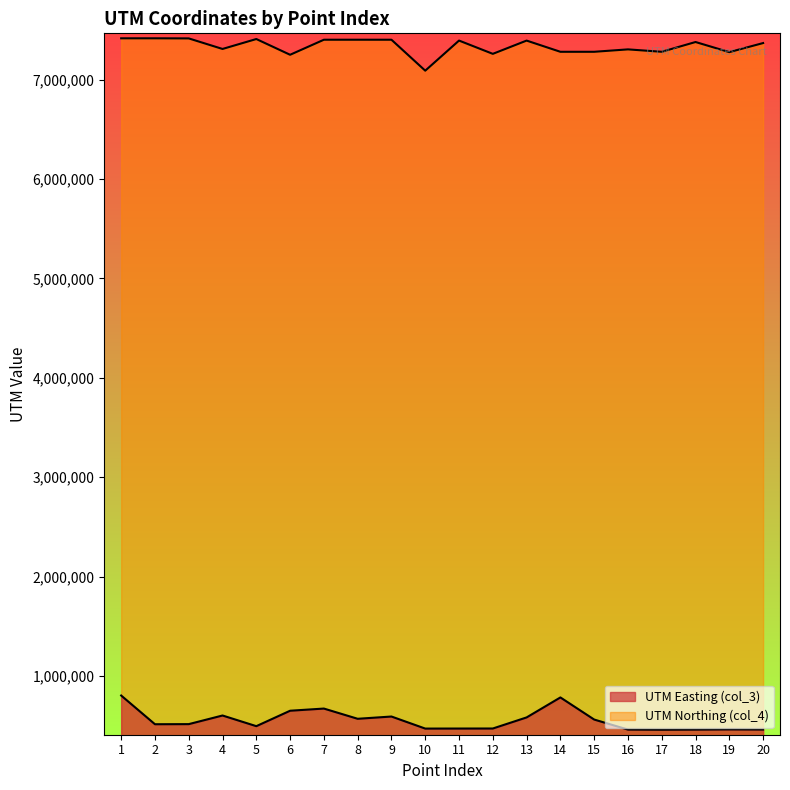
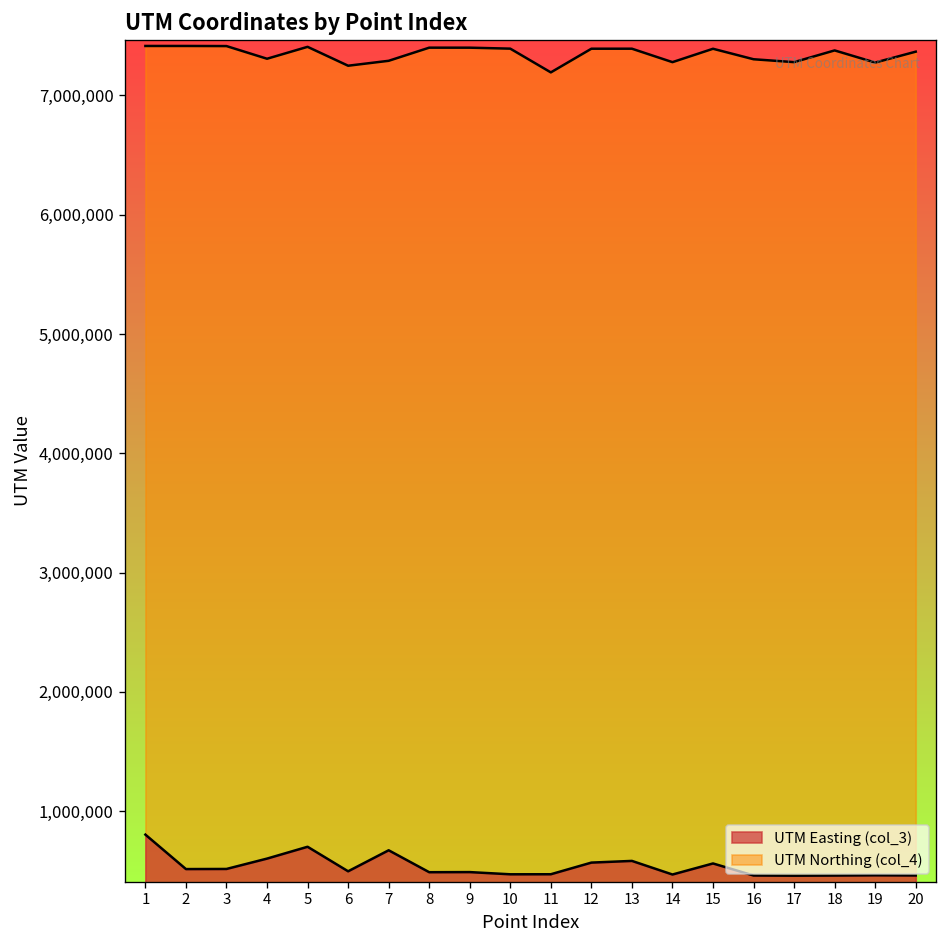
  {
    "UTM Easting (col_3)": {
      "1": "800,000",
      "2": "500,000",
      "3": "500,000",
      "4": "600,000",
-     "5": "500,000",
-     "6": "700,000",
+     "5": "700,000",
+     "6": "500,000",
      "7": "700,000",
-     "8": "600,000",
-     "9": "600,000",
+     "8": "500,000",
+     "9": "500,000",
      "10": "500,000",
      "11": "500,000",
-     "12": "500,000",
+     "12": "600,000",
      "13": "600,000",
-     "14": "800,000",
+     "14": "500,000",
      "15": "600,000",
      "16": "500,000",
      "17": "500,000",
      "18": "500,000",
      "19": "500,000",
      "20": "500,000"
    },
    "UTM Northing (col_4)": {
      "1": "7,400,000",
      "2": "7,400,000",
      "3": "7,400,000",
      "4": "7,300,000",
      "5": "7,400,000",
      "6": "7,200,000",
-     "7": "7,400,000",
+     "7": "7,300,000",
      "8": "7,400,000",
      "9": "7,400,000",
-     "10": "7,100,000",
-     "11": "7,400,000",
-     "12": "7,300,000",
+     "10": "7,400,000",
+     "11": "7,200,000",
+     "12": "7,400,000",
      "13": "7,400,000",
      "14": "7,300,000",
-     "15": "7,300,000",
+     "15": "7,400,000",
      "16": "7,300,000",
      "17": "7,300,000",
      "18": "7,400,000",
      "19": "7,300,000",
      "20": "7,400,000"
    }
  }
